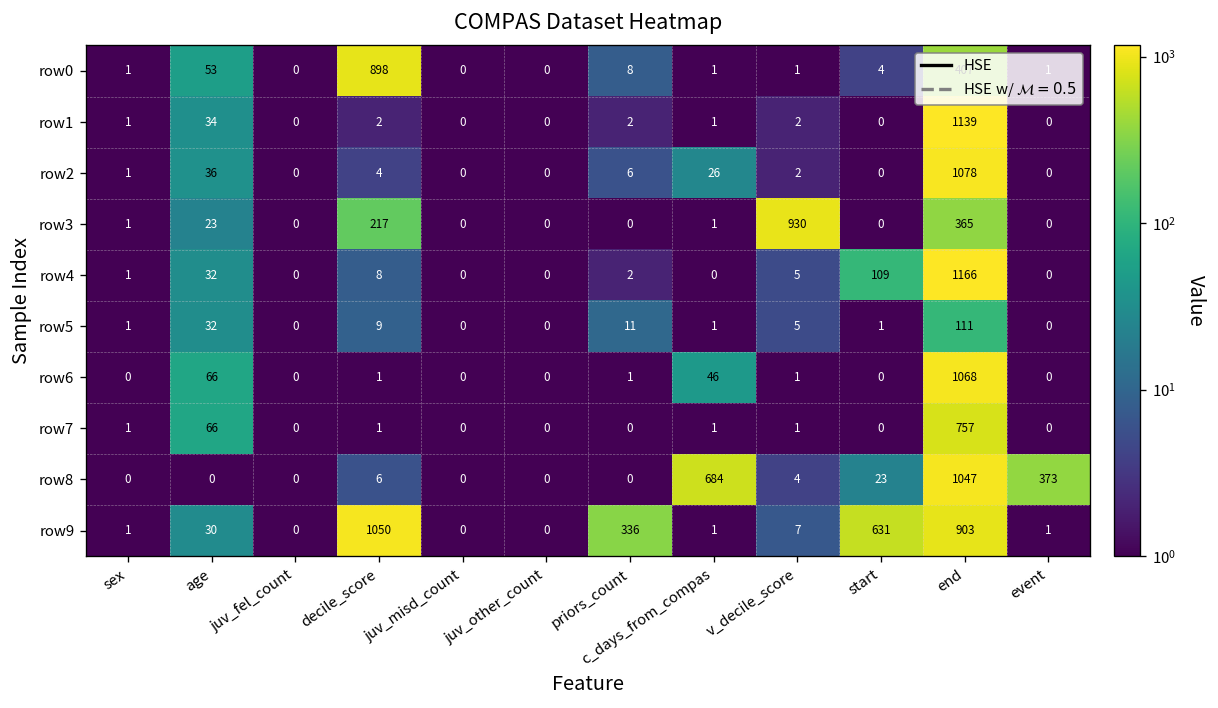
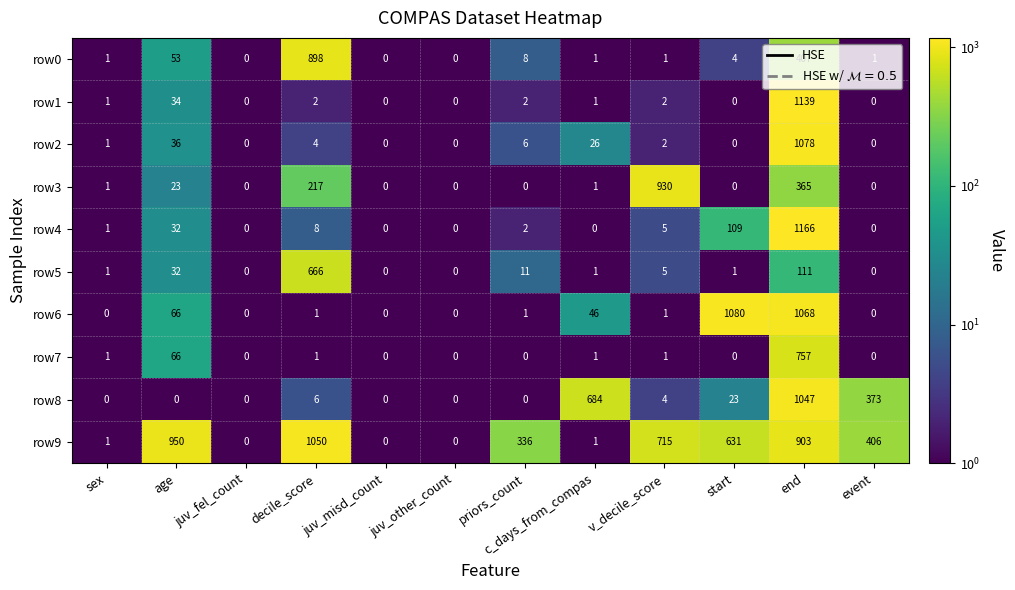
  {
    "row0": {
      "sex": 1,
      "age": 53,
      "juv_fel_count": 0,
      "decile_score": 898,
      "juv_misd_count": 0,
      "juv_other_count": 0,
      "priors_count": 8,
      "c_days_from_compas": 1,
      "v_decile_score": 1,
      "start": 4
    },
    "row1": {
      "sex": 1,
      "age": 34,
      "juv_fel_count": 0,
      "decile_score": 2,
      "juv_misd_count": 0,
      "juv_other_count": 0,
      "priors_count": 2,
      "c_days_from_compas": 1,
      "v_decile_score": 2,
      "start": 0,
      "end": 1139,
      "event": 0
    },
    "row2": {
      "sex": 1,
      "age": 36,
      "juv_fel_count": 0,
      "decile_score": 4,
      "juv_misd_count": 0,
      "juv_other_count": 0,
      "priors_count": 6,
      "c_days_from_compas": 26,
      "v_decile_score": 2,
      "start": 0,
      "end": 1078,
      "event": 0
    },
    "row3": {
      "sex": 1,
      "age": 23,
      "juv_fel_count": 0,
      "decile_score": 217,
      "juv_misd_count": 0,
      "juv_other_count": 0,
      "priors_count": 0,
      "c_days_from_compas": 1,
      "v_decile_score": 930,
      "start": 0,
      "end": 365,
      "event": 0
    },
    "row4": {
      "sex": 1,
      "age": 32,
      "juv_fel_count": 0,
      "decile_score": 8,
      "juv_misd_count": 0,
      "juv_other_count": 0,
      "priors_count": 2,
      "c_days_from_compas": 0,
      "v_decile_score": 5,
      "start": 109,
      "end": 1166,
      "event": 0
    },
    "row5": {
      "sex": 1,
      "age": 32,
      "juv_fel_count": 0,
-     "decile_score": 9,
+     "decile_score": 666,
      "juv_misd_count": 0,
      "juv_other_count": 0,
      "priors_count": 11,
      "c_days_from_compas": 1,
      "v_decile_score": 5,
      "start": 1,
      "end": 111,
      "event": 0
    },
    "row6": {
      "sex": 0,
      "age": 66,
      "juv_fel_count": 0,
      "decile_score": 1,
      "juv_misd_count": 0,
      "juv_other_count": 0,
      "priors_count": 1,
      "c_days_from_compas": 46,
      "v_decile_score": 1,
-     "start": 0,
+     "start": 1080,
      "end": 1068,
      "event": 0
    },
    "row7": {
      "sex": 1,
      "age": 66,
      "juv_fel_count": 0,
      "decile_score": 1,
      "juv_misd_count": 0,
      "juv_other_count": 0,
      "priors_count": 0,
      "c_days_from_compas": 1,
      "v_decile_score": 1,
      "start": 0,
      "end": 757,
      "event": 0
    },
    "row8": {
      "sex": 0,
      "age": 0,
      "juv_fel_count": 0,
      "decile_score": 6,
      "juv_misd_count": 0,
      "juv_other_count": 0,
      "priors_count": 0,
      "c_days_from_compas": 684,
      "v_decile_score": 4,
      "start": 23,
      "end": 1047,
      "event": 373
    },
    "row9": {
      "sex": 1,
-     "age": 30,
+     "age": 950,
      "juv_fel_count": 0,
      "decile_score": 1050,
      "juv_misd_count": 0,
      "juv_other_count": 0,
      "priors_count": 336,
      "c_days_from_compas": 1,
-     "v_decile_score": 7,
+     "v_decile_score": 715,
      "start": 631,
      "end": 903,
-     "event": 1
+     "event": 406
    }
  }
